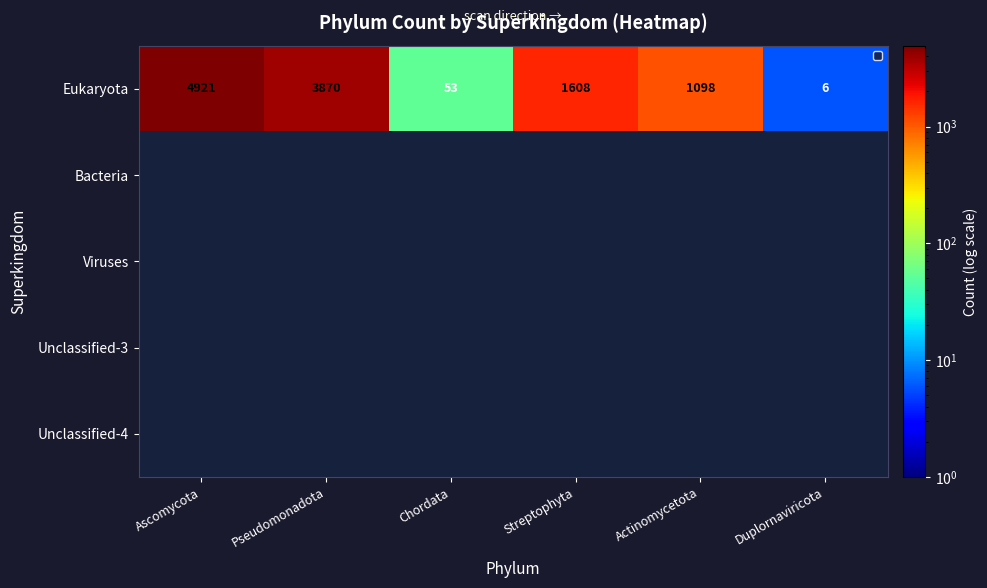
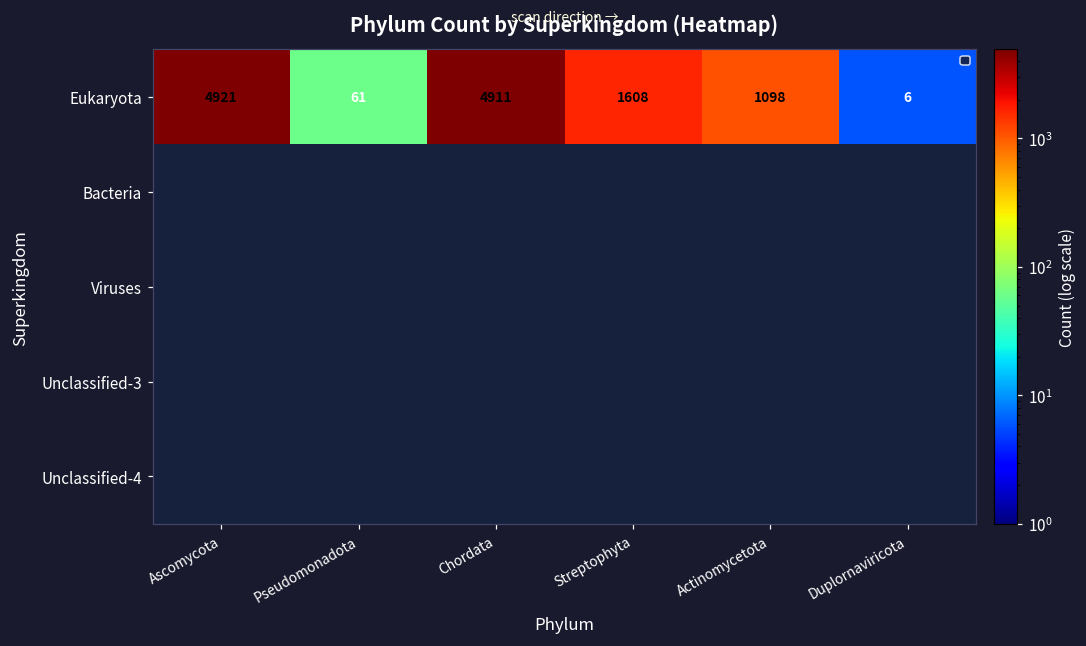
  {
    "Eukaryota": {
      "Ascomycota": 4921,
-     "Pseudomonadota": 3870,
-     "Chordata": 53,
+     "Pseudomonadota": 61,
+     "Chordata": 4911,
      "Streptophyta": 1608,
      "Actinomycetota": 1098,
      "Duplornaviricota": 6
    }
  }
